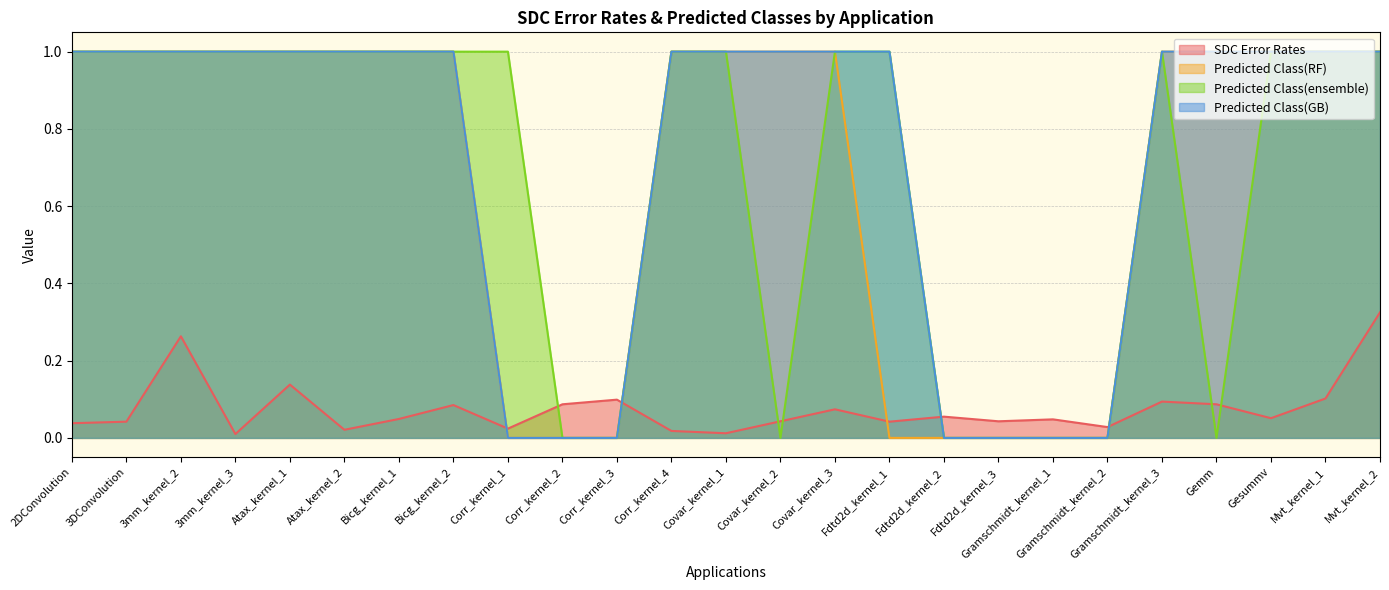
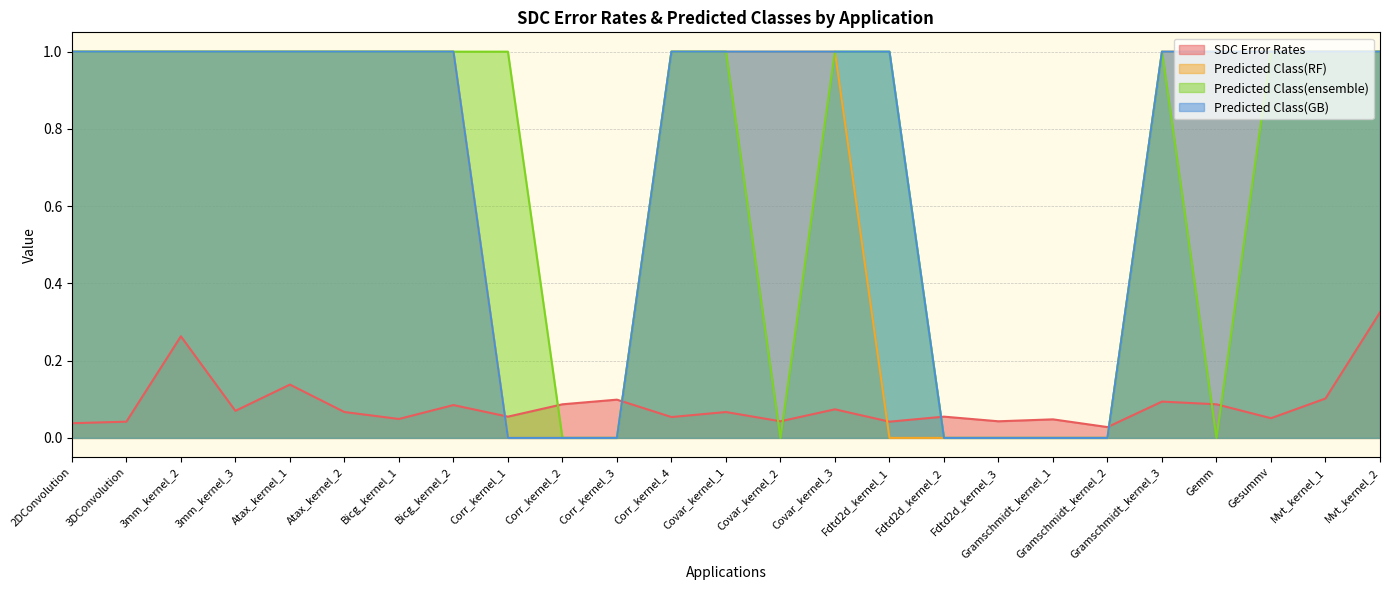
  {
    "SDC Error Rates": {
      "2DConvolution": 0.04,
      "3DConvolution": 0.04,
      "3mm_kernel_2": 0.26,
-     "3mm_kernel_3": 0.01,
+     "3mm_kernel_3": 0.07,
      "Atax_kernel_1": 0.14,
-     "Atax_kernel_2": 0.02,
+     "Atax_kernel_2": 0.07,
      "Bicg_kernel_1": 0.05,
      "Bicg_kernel_2": 0.09,
-     "Corr_kernel_1": 0.02,
+     "Corr_kernel_1": 0.06,
      "Corr_kernel_2": 0.09,
      "Corr_kernel_3": 0.10,
-     "Corr_kernel_4": 0.02,
-     "Covar_kernel_1": 0.01,
+     "Corr_kernel_4": 0.05,
+     "Covar_kernel_1": 0.07,
      "Covar_kernel_2": 0.04,
      "Covar_kernel_3": 0.07,
      "Fdtd2d_kernel_1": 0.04,
      "Fdtd2d_kernel_2": 0.06,
      "Fdtd2d_kernel_3": 0.04,
      "Gramschmidt_kernel_1": 0.05,
      "Gramschmidt_kernel_2": 0.03,
      "Gramschmidt_kernel_3": 0.09,
      "Gemm": 0.09,
      "Gesummv": 0.05,
      "Mvt_kernel_1": 0.10,
      "Mvt_kernel_2": 0.33
    },
    "Predicted Class(RF)": {
      "Fdtd2d_kernel_1": 0.00
    },
    "Predicted Class(ensemble)": {
      "Corr_kernel_1": 1.00,
      "Covar_kernel_2": 0.00,
      "Gemm": 0.00
    }
  }
